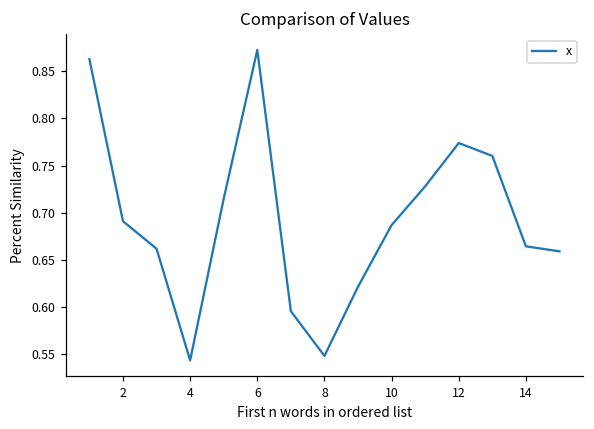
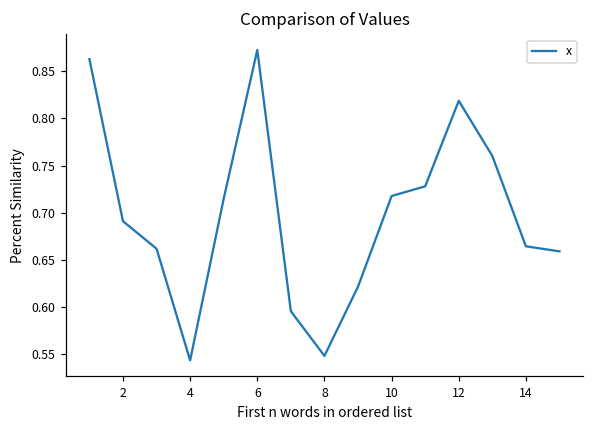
  {
    "2": 0.69,
    "4": 0.54,
    "6": 0.87,
    "8": 0.55,
-   "10": 0.69,
-   "12": 0.77,
+   "10": 0.72,
+   "12": 0.82,
    "14": 0.66
  }
